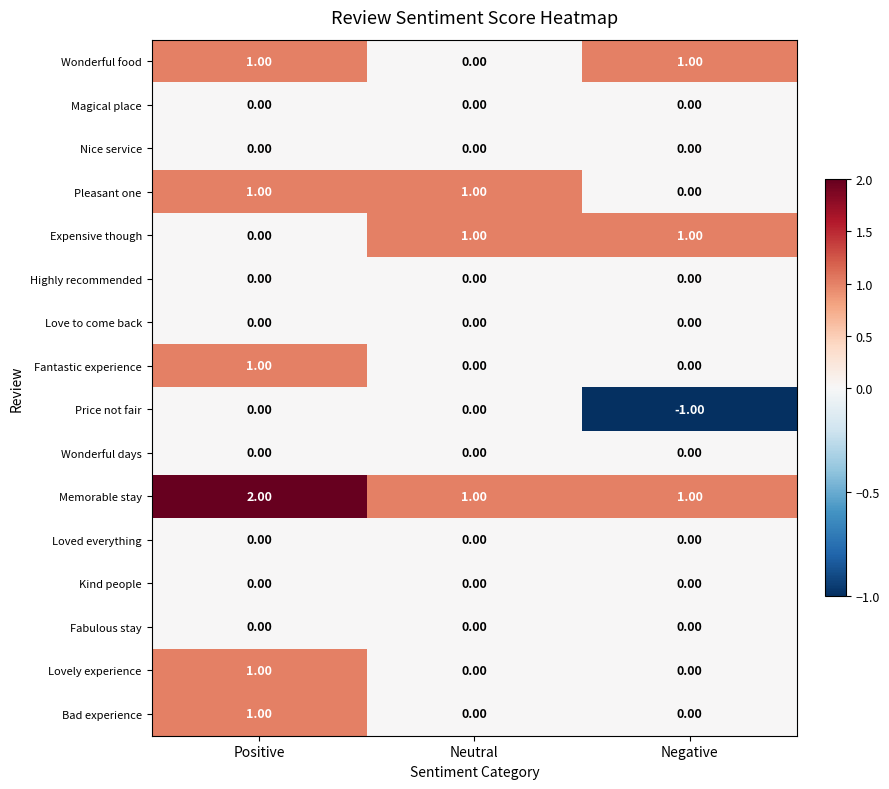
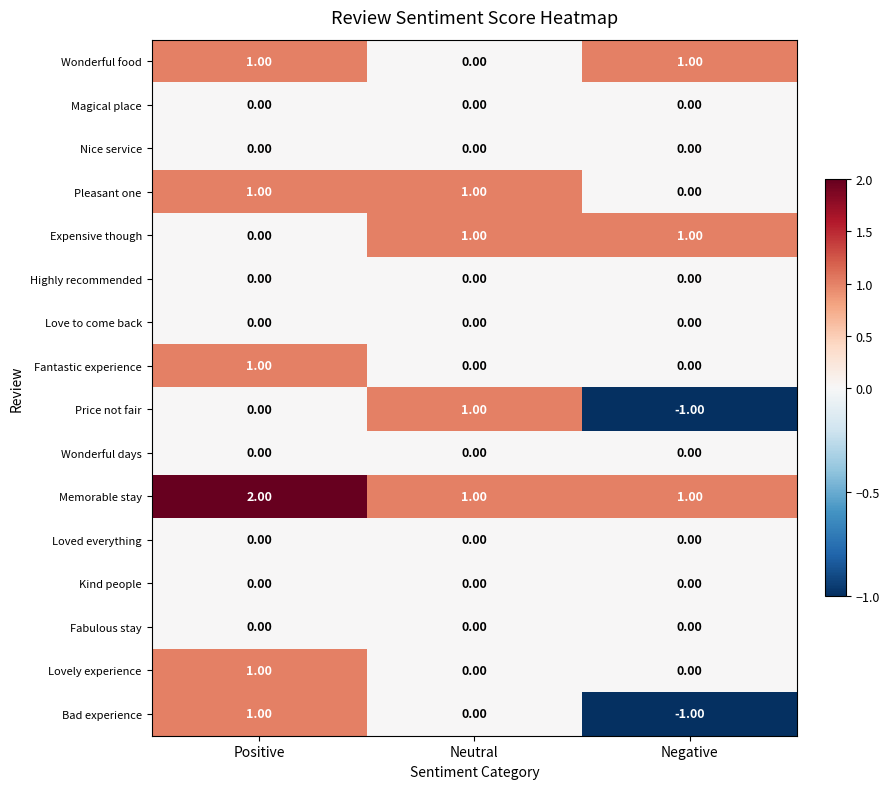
  {
    "Wonderful food": {
      "Positive": 1.00,
      "Neutral": 0.00,
      "Negative": 1.00
    },
    "Magical place": {
      "Positive": 0.00,
      "Neutral": 0.00,
      "Negative": 0.00
    },
    "Nice service": {
      "Positive": 0.00,
      "Neutral": 0.00,
      "Negative": 0.00
    },
    "Pleasant one": {
      "Positive": 1.00,
      "Neutral": 1.00,
      "Negative": 0.00
    },
    "Expensive though": {
      "Positive": 0.00,
      "Neutral": 1.00,
      "Negative": 1.00
    },
    "Highly recommended": {
      "Positive": 0.00,
      "Neutral": 0.00,
      "Negative": 0.00
    },
    "Love to come back": {
      "Positive": 0.00,
      "Neutral": 0.00,
      "Negative": 0.00
    },
    "Fantastic experience": {
      "Positive": 1.00,
      "Neutral": 0.00,
      "Negative": 0.00
    },
    "Price not fair": {
      "Positive": 0.00,
-     "Neutral": 0.00,
+     "Neutral": 1.00,
      "Negative": -1.00
    },
    "Wonderful days": {
      "Positive": 0.00,
      "Neutral": 0.00,
      "Negative": 0.00
    },
    "Memorable stay": {
      "Positive": 2.00,
      "Neutral": 1.00,
      "Negative": 1.00
    },
    "Loved everything": {
      "Positive": 0.00,
      "Neutral": 0.00,
      "Negative": 0.00
    },
    "Kind people": {
      "Positive": 0.00,
      "Neutral": 0.00,
      "Negative": 0.00
    },
    "Fabulous stay": {
      "Positive": 0.00,
      "Neutral": 0.00,
      "Negative": 0.00
    },
    "Lovely experience": {
      "Positive": 1.00,
      "Neutral": 0.00,
      "Negative": 0.00
    },
    "Bad experience": {
      "Positive": 1.00,
      "Neutral": 0.00,
-     "Negative": 0.00
+     "Negative": -1.00
    }
  }
